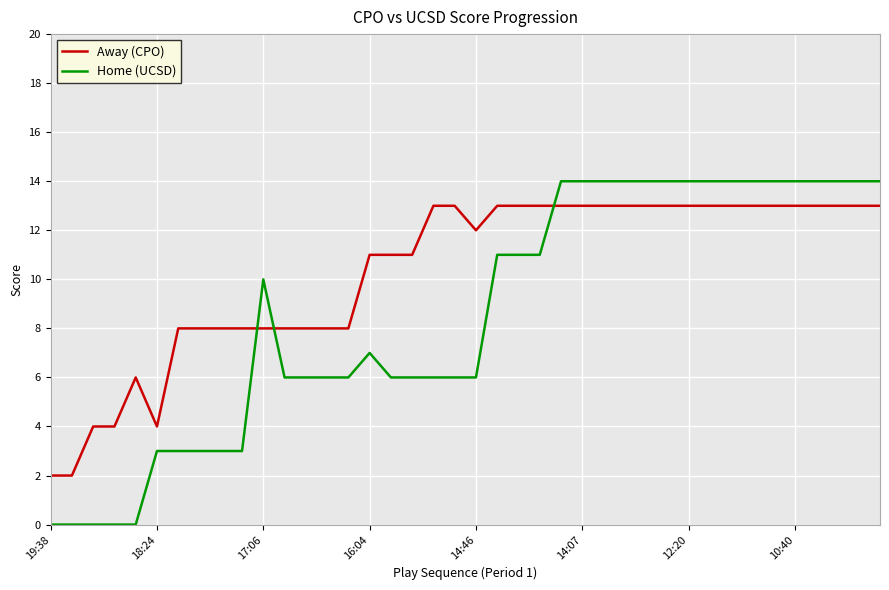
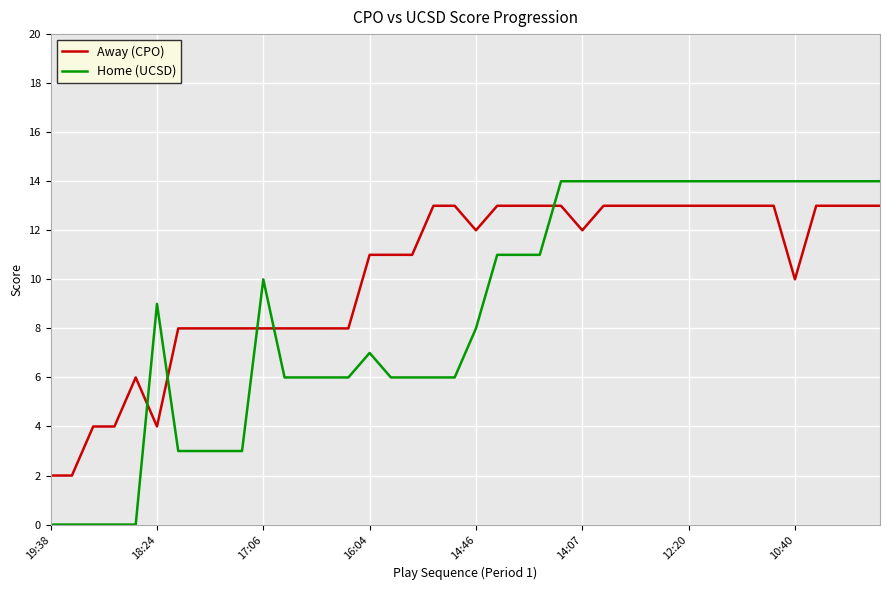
  {
    "Away (CPO)": {
      "19:38": 2,
      "18:24": 4,
      "17:06": 8,
      "16:04": 11,
      "14:46": 12,
-     "14:07": 13,
+     "14:07": 12,
      "12:20": 13,
-     "10:40": 13
+     "10:40": 10
    },
    "Home (UCSD)": {
      "19:38": 0,
-     "18:24": 3,
+     "18:24": 9,
      "17:06": 10,
      "16:04": 7,
-     "14:46": 6,
+     "14:46": 8,
      "14:07": 14,
      "12:20": 14,
      "10:40": 14
    }
  }
